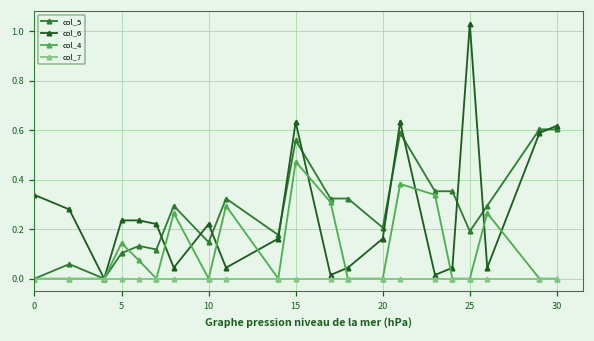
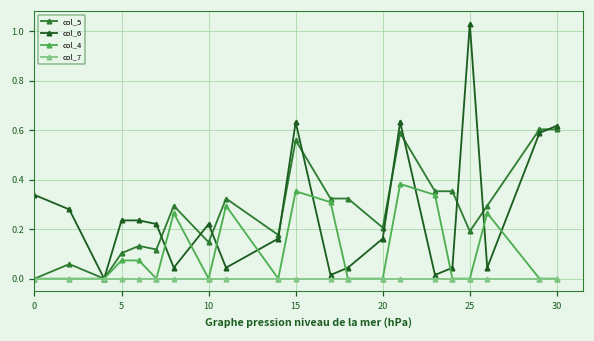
  {
    "col_4": {
-     "5": 0.14,
-     "15": 0.47
+     "5": 0.07,
+     "15": 0.35
    },
    "col_7": {
      "5": 0.00,
      "15": 0.00
    }
  }
